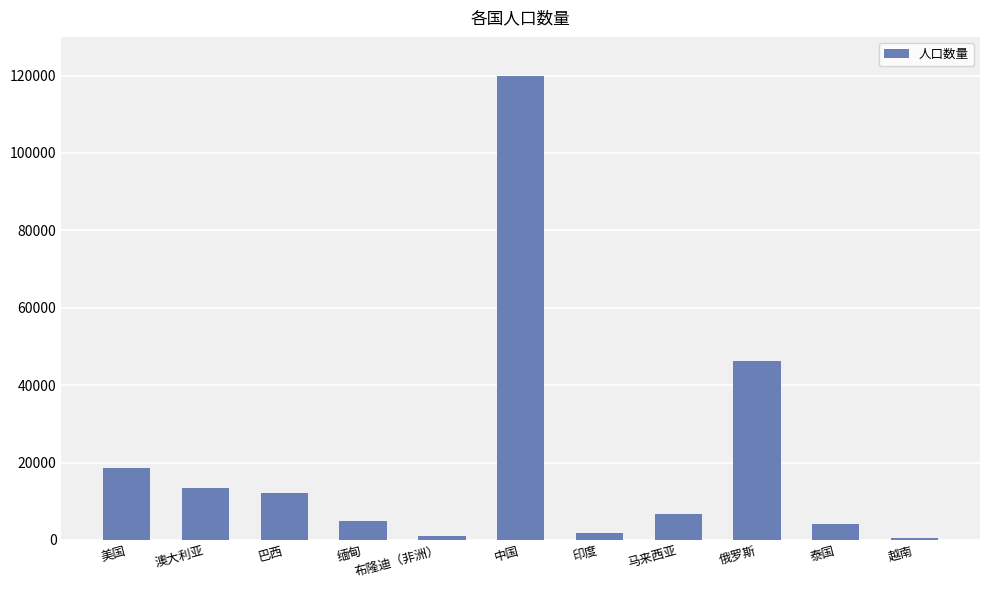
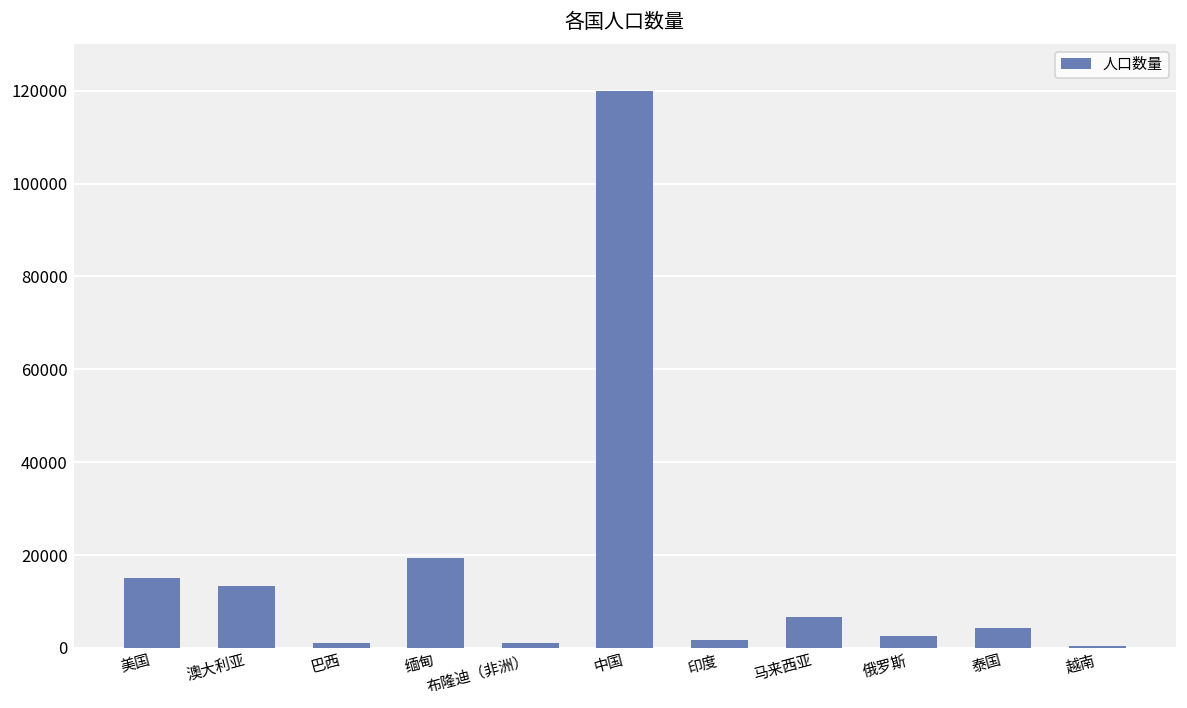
  {
-   "美国": 18000,
+   "美国": 15000,
    "澳大利亚": 13000,
-   "巴西": 12000,
-   "缅甸": 5000,
+   "巴西": 1000,
+   "缅甸": 19000,
    "布隆迪（非洲）": 1000,
    "中国": 120000,
    "印度": 2000,
    "马来西亚": 7000,
-   "俄罗斯": 46000,
+   "俄罗斯": 3000,
    "泰国": 4000
  }
